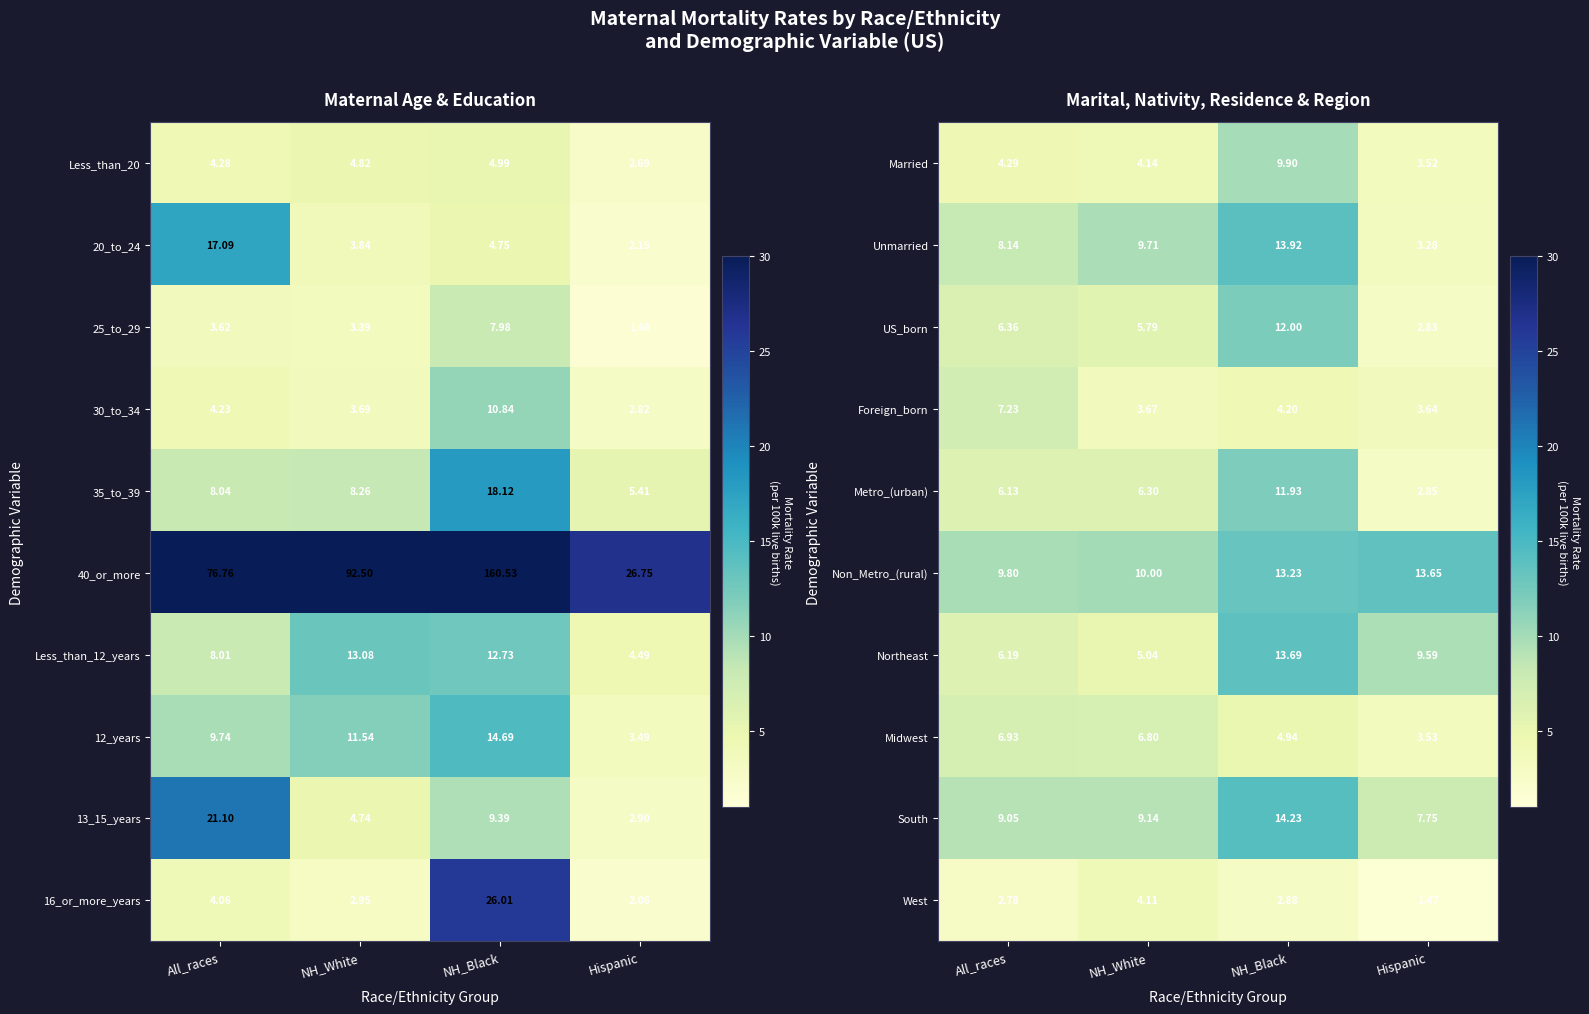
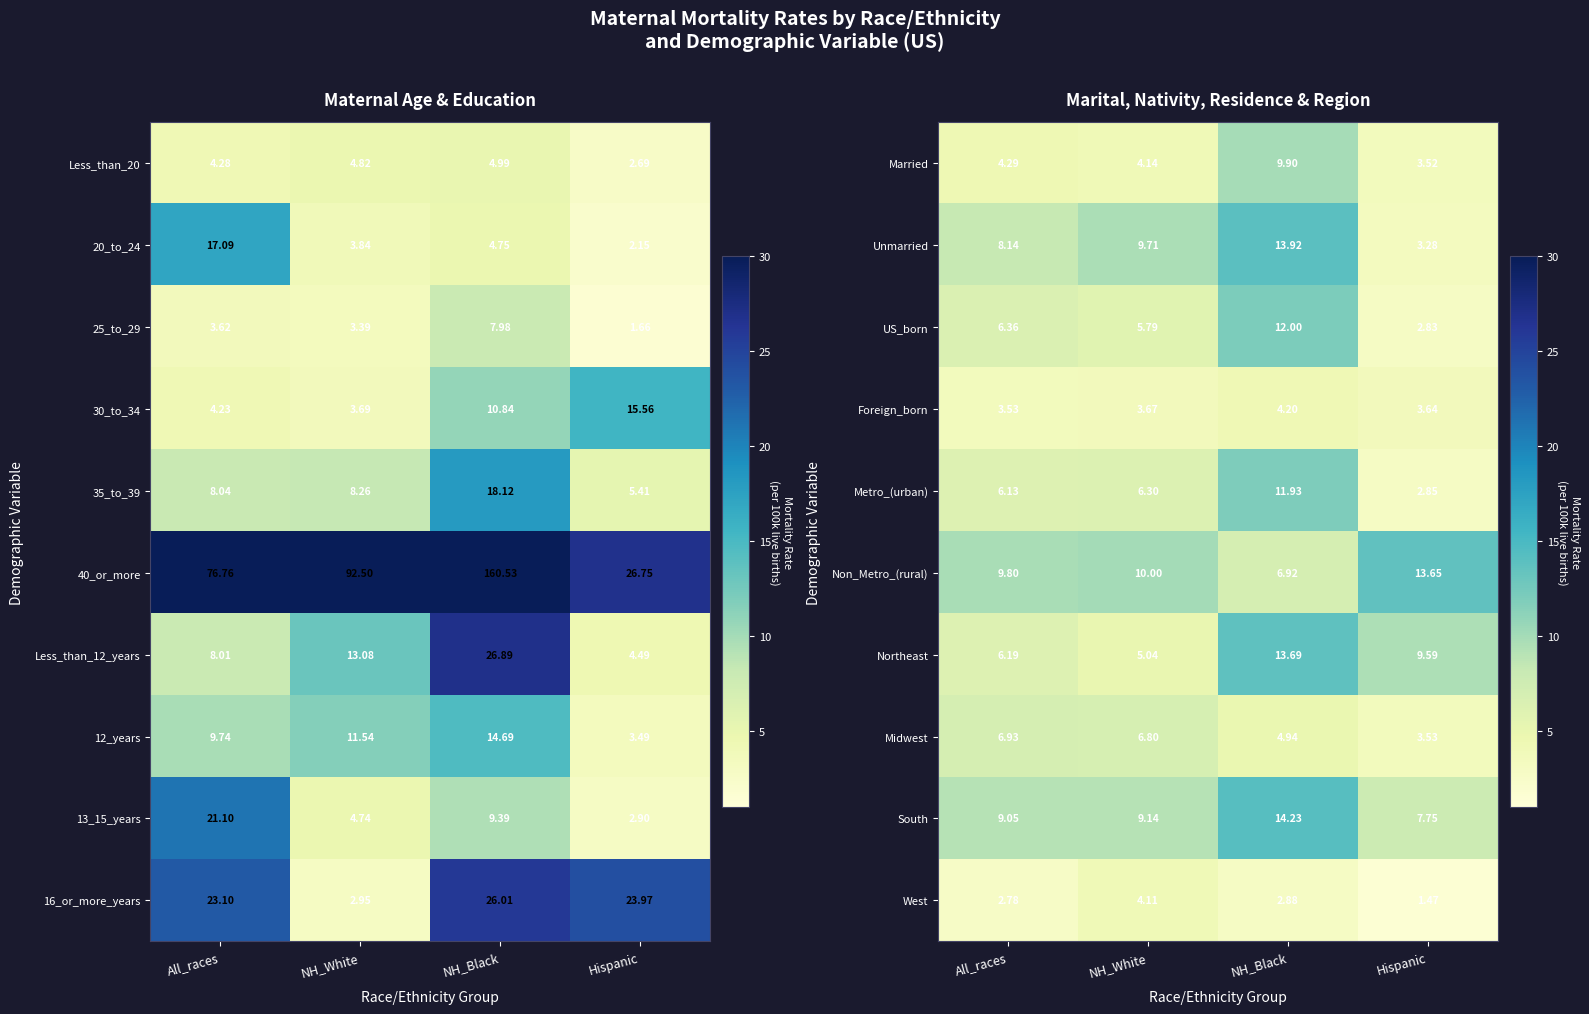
  {
    "Maternal Age & Education": {
      "Less_than_20": {
        "All_races": 4.28,
        "NH_White": 4.82,
        "NH_Black": 4.99,
        "Hispanic": 2.69
      },
      "20_to_24": {
        "All_races": 17.09,
        "NH_White": 3.84,
        "NH_Black": 4.75,
        "Hispanic": 2.15
      },
      "25_to_29": {
        "All_races": 3.62,
        "NH_White": 3.39,
        "NH_Black": 7.98
      },
      "30_to_34": {
        "All_races": 4.23,
        "NH_White": 3.69,
        "NH_Black": 10.84,
-       "Hispanic": 2.82
+       "Hispanic": 15.56
      },
      "35_to_39": {
        "All_races": 8.04,
        "NH_White": 8.26,
        "NH_Black": 18.12,
        "Hispanic": 5.41
      },
      "40_or_more": {
        "All_races": 76.76,
        "NH_White": 92.50,
        "NH_Black": 160.53,
        "Hispanic": 26.75
      },
      "Less_than_12_years": {
        "All_races": 8.01,
        "NH_White": 13.08,
-       "NH_Black": 12.73,
+       "NH_Black": 26.89,
        "Hispanic": 4.49
      },
      "12_years": {
        "All_races": 9.74,
        "NH_White": 11.54,
        "NH_Black": 14.69,
        "Hispanic": 3.49
      },
      "13_15_years": {
        "All_races": 21.10,
        "NH_White": 4.74,
        "NH_Black": 9.39,
        "Hispanic": 2.90
      },
      "16_or_more_years": {
-       "All_races": 4.06,
+       "All_races": 23.10,
        "NH_White": 2.95,
        "NH_Black": 26.01,
-       "Hispanic": 2.06
+       "Hispanic": 23.97
      }
    },
    "Marital, Nativity, Residence & Region": {
      "Married": {
        "All_races": 4.29,
        "NH_White": 4.14,
        "NH_Black": 9.90,
        "Hispanic": 3.52
      },
      "Unmarried": {
        "All_races": 8.14,
        "NH_White": 9.71,
        "NH_Black": 13.92,
        "Hispanic": 3.28
      },
      "US_born": {
        "All_races": 6.36,
        "NH_White": 5.79,
        "NH_Black": 12.00,
        "Hispanic": 2.83
      },
      "Foreign_born": {
-       "All_races": 7.23,
+       "All_races": 3.53,
        "NH_White": 3.67,
        "NH_Black": 4.20,
        "Hispanic": 3.64
      },
      "Metro_(urban)": {
        "All_races": 6.13,
        "NH_White": 6.30,
        "NH_Black": 11.93,
        "Hispanic": 2.85
      },
      "Non_Metro_(rural)": {
        "All_races": 9.80,
        "NH_White": 10.00,
-       "NH_Black": 13.23,
+       "NH_Black": 6.92,
        "Hispanic": 13.65
      },
      "Northeast": {
        "All_races": 6.19,
        "NH_White": 5.04,
        "NH_Black": 13.69,
        "Hispanic": 9.59
      },
      "Midwest": {
        "All_races": 6.93,
        "NH_White": 6.80,
        "NH_Black": 4.94,
        "Hispanic": 3.53
      },
      "South": {
        "All_races": 9.05,
        "NH_White": 9.14,
        "NH_Black": 14.23,
        "Hispanic": 7.75
      },
      "West": {
        "All_races": 2.78,
        "NH_White": 4.11,
        "NH_Black": 2.88
      }
    }
  }
